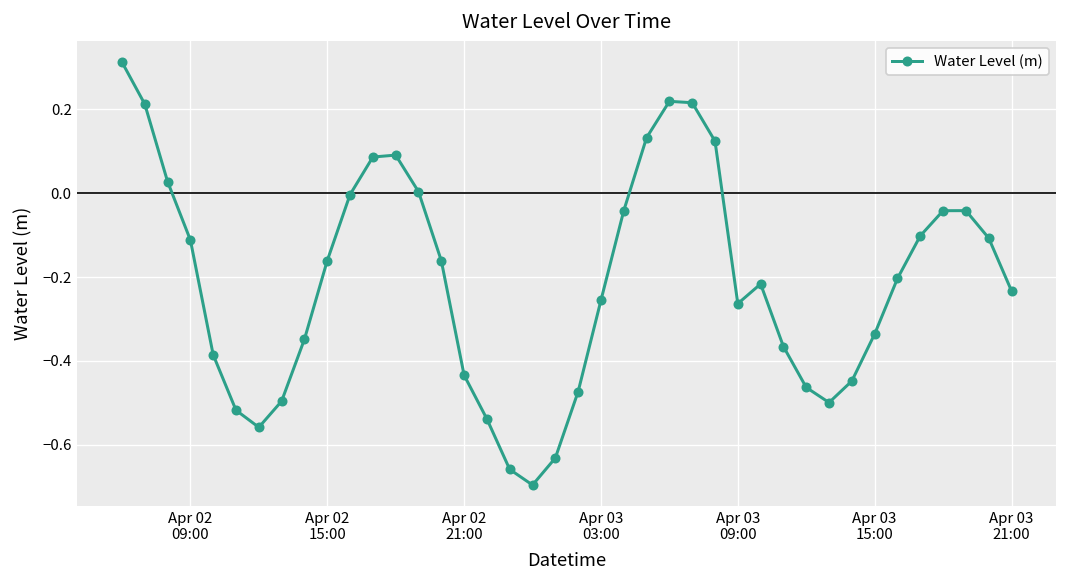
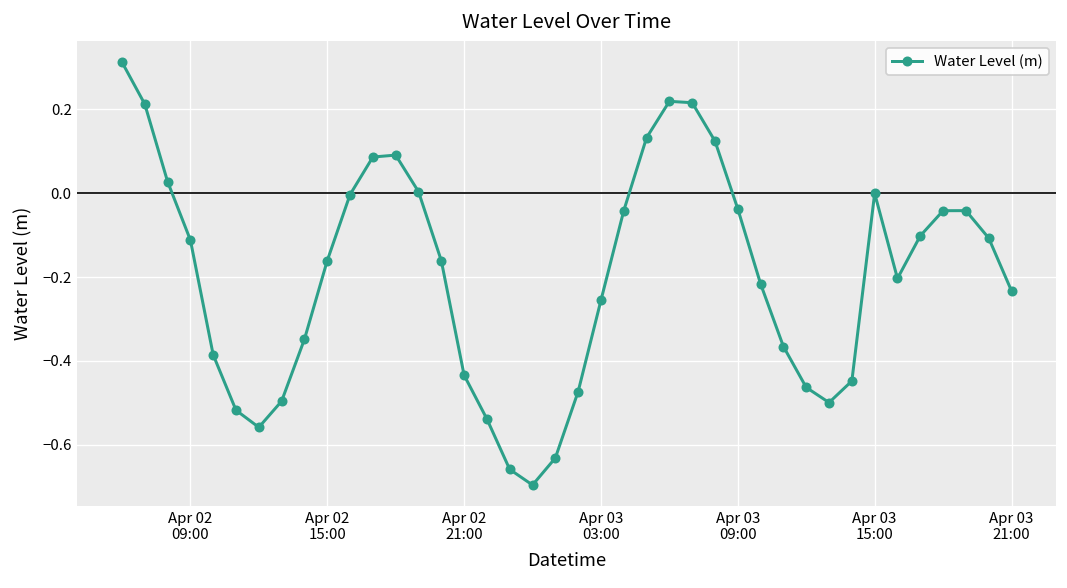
  {
    "Apr 02 09:00": -0.11,
    "Apr 02 15:00": -0.16,
    "Apr 02 21:00": -0.43,
    "Apr 03 03:00": -0.26,
-   "Apr 03 09:00": -0.26,
-   "Apr 03 15:00": -0.34,
+   "Apr 03 09:00": -0.04,
+   "Apr 03 15:00": 0.00,
    "Apr 03 21:00": -0.23
  }
